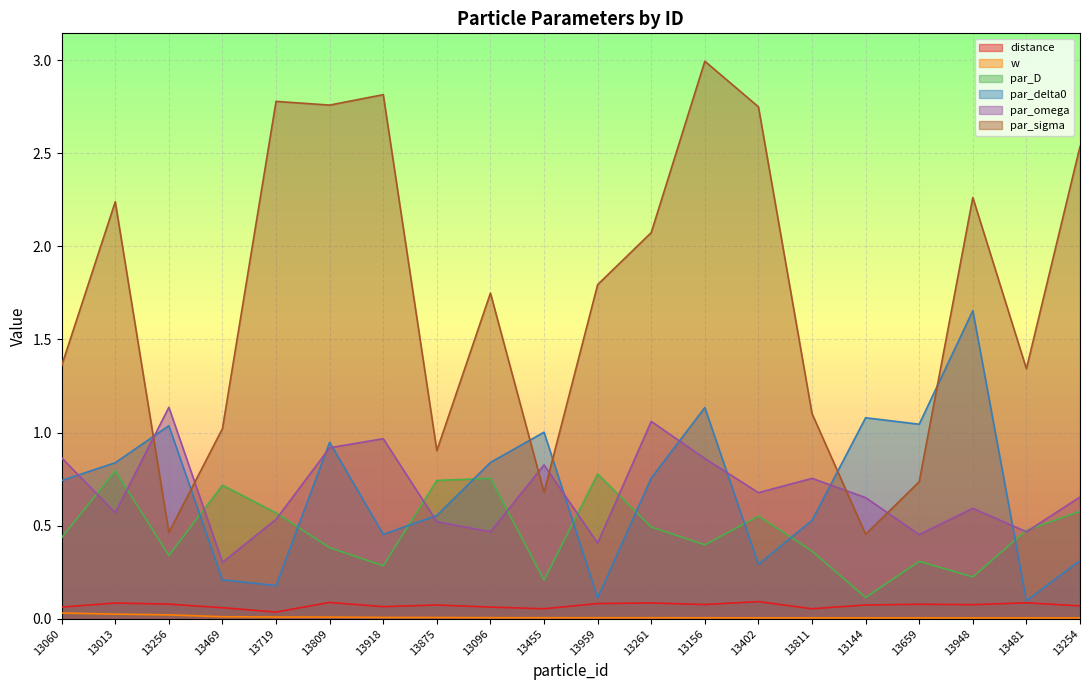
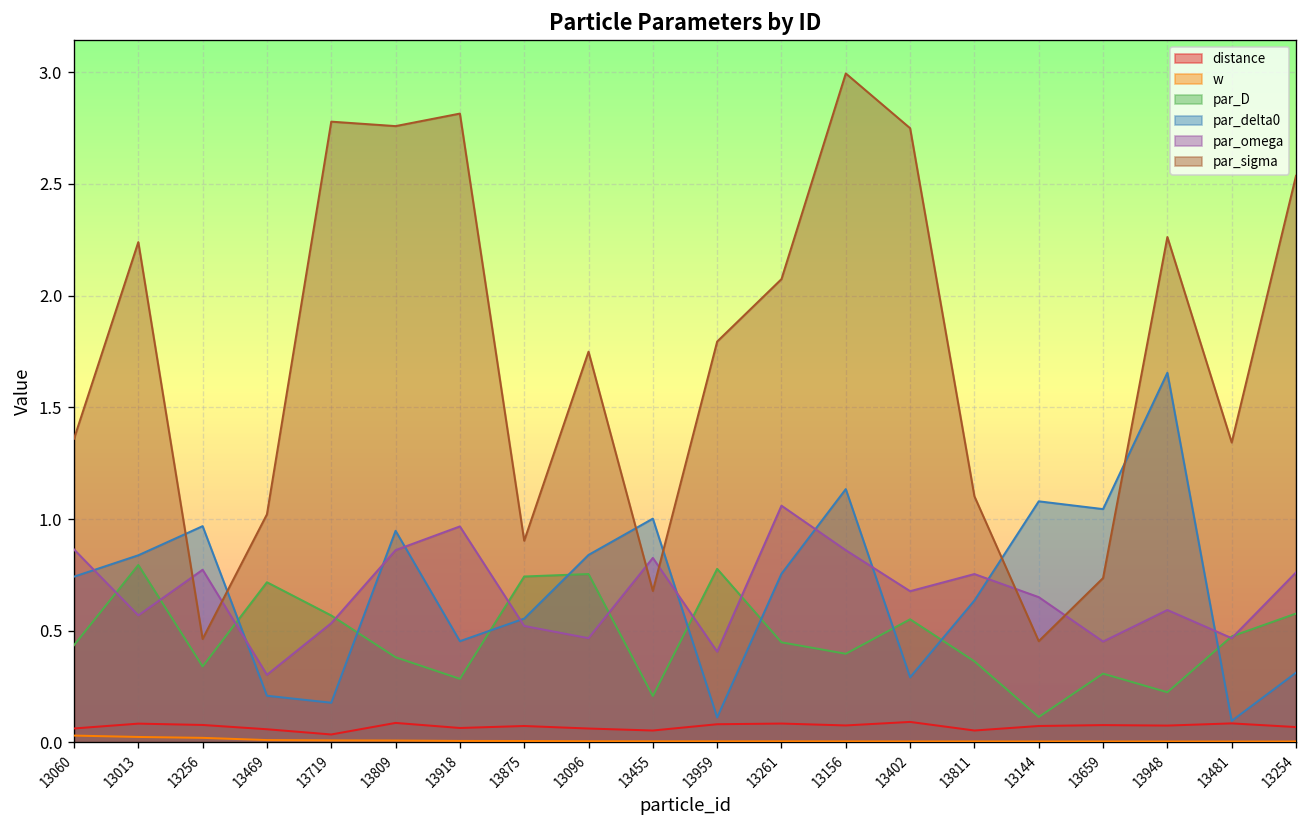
  {
    "w": {
      "13060": 0.03,
      "13013": 0.02,
      "13256": 0.02,
      "13469": 0.01,
      "13719": 0.01,
      "13809": 0.01,
      "13918": 0.01,
      "13875": 0.01,
      "13096": 0.01,
      "13455": 0.01,
      "13959": 0.01,
      "13261": 0.01,
      "13156": 0.01,
      "13402": 0.00,
      "13811": 0.00,
      "13144": 0.00,
      "13659": 0.00,
      "13948": 0.00,
      "13481": 0.00,
      "13254": 0.00
    },
    "par_D": {
      "13060": 0.44,
      "13013": 0.79,
      "13256": 0.34,
      "13469": 0.72,
      "13719": 0.57,
      "13809": 0.38,
      "13918": 0.28,
      "13875": 0.74,
      "13096": 0.75,
      "13455": 0.21,
      "13959": 0.78,
-     "13261": 0.49,
+     "13261": 0.45,
      "13156": 0.40,
      "13402": 0.55,
      "13811": 0.36,
      "13144": 0.11,
      "13659": 0.31,
      "13948": 0.22,
      "13254": 0.58
    },
    "par_delta0": {
      "13060": 0.74,
      "13013": 0.84,
-     "13256": 1.04,
+     "13256": 0.97,
      "13469": 0.21,
      "13719": 0.18,
      "13809": 0.95,
      "13918": 0.45,
      "13875": 0.55,
      "13096": 0.84,
      "13455": 1.00,
      "13959": 0.11,
      "13261": 0.76,
      "13156": 1.13,
      "13402": 0.29,
-     "13811": 0.53,
+     "13811": 0.64,
      "13144": 1.08,
      "13659": 1.04,
      "13948": 1.65,
      "13254": 0.31
    },
    "par_omega": {
      "13060": 0.86,
      "13013": 0.57,
-     "13256": 1.14,
+     "13256": 0.77,
      "13469": 0.30,
      "13719": 0.53,
-     "13809": 0.92,
+     "13809": 0.86,
      "13918": 0.97,
      "13875": 0.52,
      "13096": 0.47,
      "13455": 0.83,
      "13959": 0.41,
      "13261": 1.06,
      "13156": 0.86,
      "13402": 0.68,
      "13811": 0.75,
      "13144": 0.65,
      "13659": 0.45,
      "13948": 0.59,
-     "13254": 0.65
+     "13254": 0.76
    }
  }
